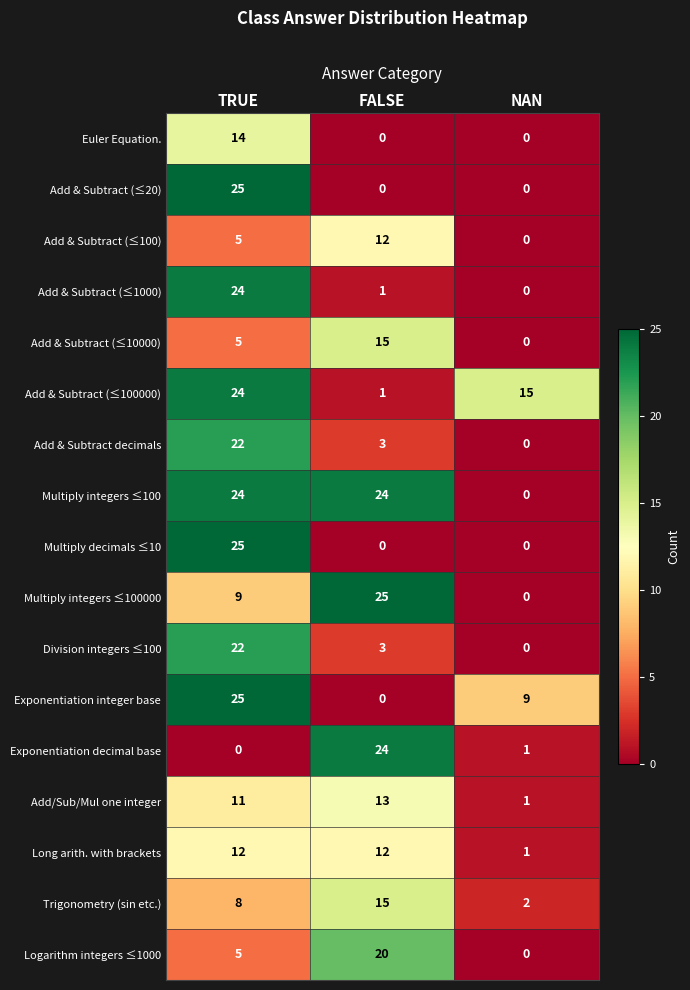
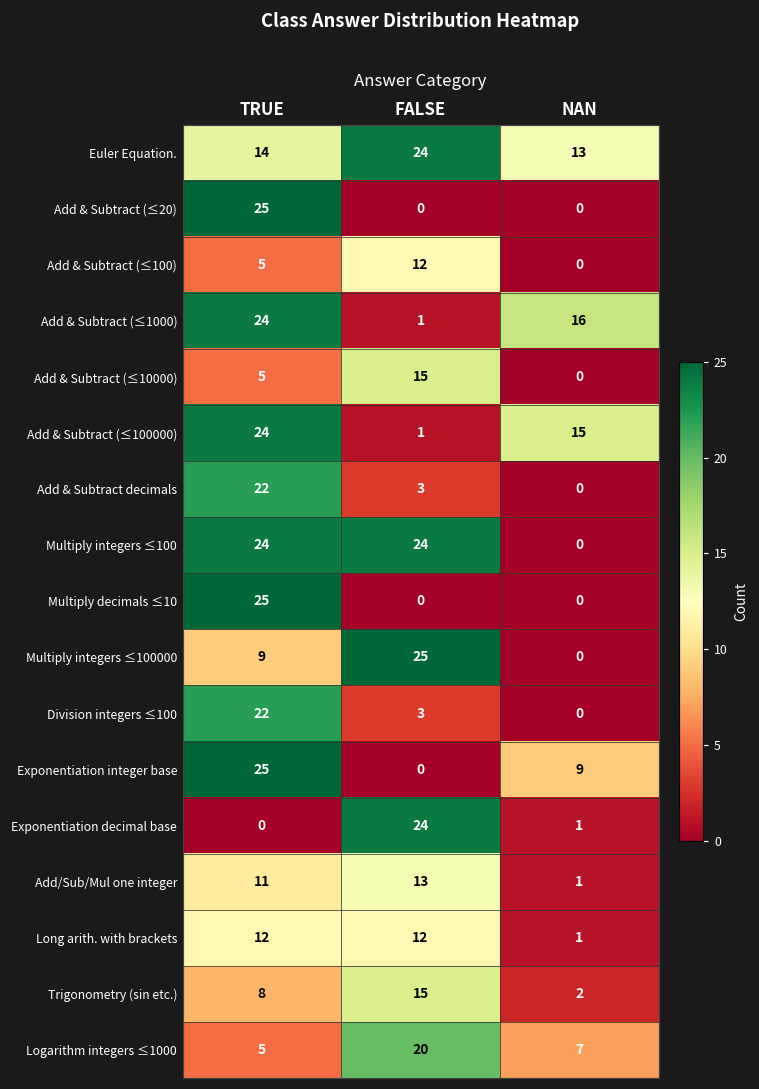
  {
    "Euler Equation.": {
      "TRUE": 14,
-     "FALSE": 0,
-     "NAN": 0
+     "FALSE": 24,
+     "NAN": 13
    },
    "Add & Subtract (≤20)": {
      "TRUE": 25,
      "FALSE": 0,
      "NAN": 0
    },
    "Add & Subtract (≤100)": {
      "TRUE": 5,
      "FALSE": 12,
      "NAN": 0
    },
    "Add & Subtract (≤1000)": {
      "TRUE": 24,
      "FALSE": 1,
-     "NAN": 0
+     "NAN": 16
    },
    "Add & Subtract (≤10000)": {
      "TRUE": 5,
      "FALSE": 15,
      "NAN": 0
    },
    "Add & Subtract (≤100000)": {
      "TRUE": 24,
      "FALSE": 1,
      "NAN": 15
    },
    "Add & Subtract decimals": {
      "TRUE": 22,
      "FALSE": 3,
      "NAN": 0
    },
    "Multiply integers ≤100": {
      "TRUE": 24,
      "FALSE": 24,
      "NAN": 0
    },
    "Multiply decimals ≤10": {
      "TRUE": 25,
      "FALSE": 0,
      "NAN": 0
    },
    "Multiply integers ≤100000": {
      "TRUE": 9,
      "FALSE": 25,
      "NAN": 0
    },
    "Division integers ≤100": {
      "TRUE": 22,
      "FALSE": 3,
      "NAN": 0
    },
    "Exponentiation integer base": {
      "TRUE": 25,
      "FALSE": 0,
      "NAN": 9
    },
    "Exponentiation decimal base": {
      "TRUE": 0,
      "FALSE": 24,
      "NAN": 1
    },
    "Add/Sub/Mul one integer": {
      "TRUE": 11,
      "FALSE": 13,
      "NAN": 1
    },
    "Long arith. with brackets": {
      "TRUE": 12,
      "FALSE": 12,
      "NAN": 1
    },
    "Trigonometry (sin etc.)": {
      "TRUE": 8,
      "FALSE": 15,
      "NAN": 2
    },
    "Logarithm integers ≤1000": {
      "TRUE": 5,
      "FALSE": 20,
-     "NAN": 0
+     "NAN": 7
    }
  }
